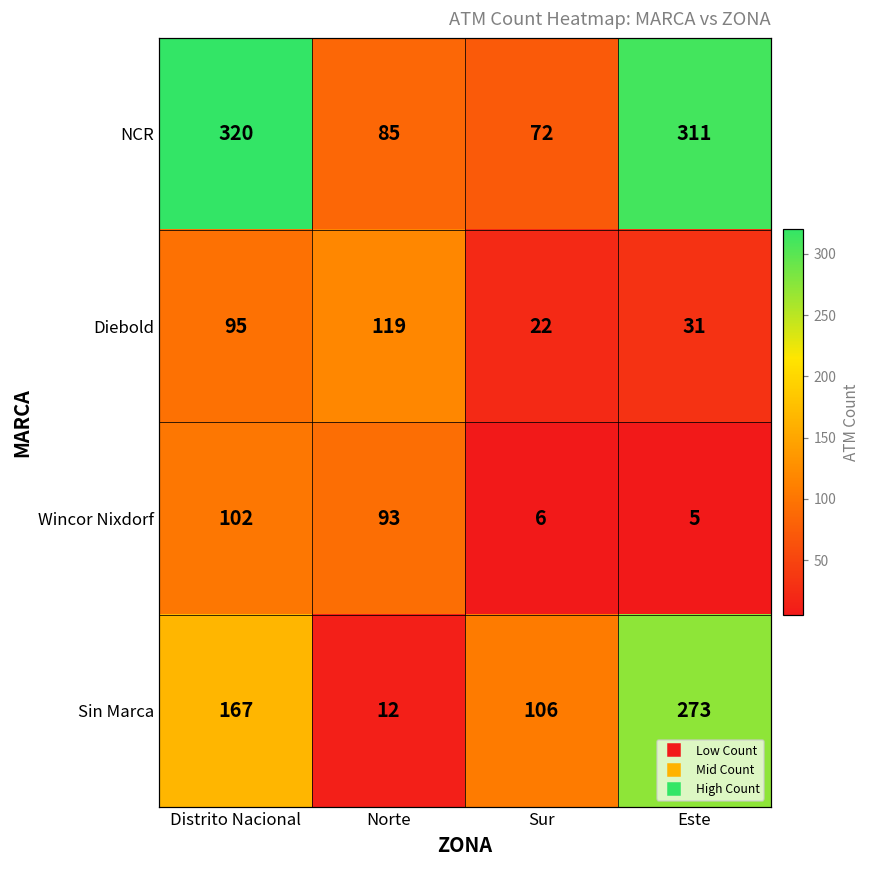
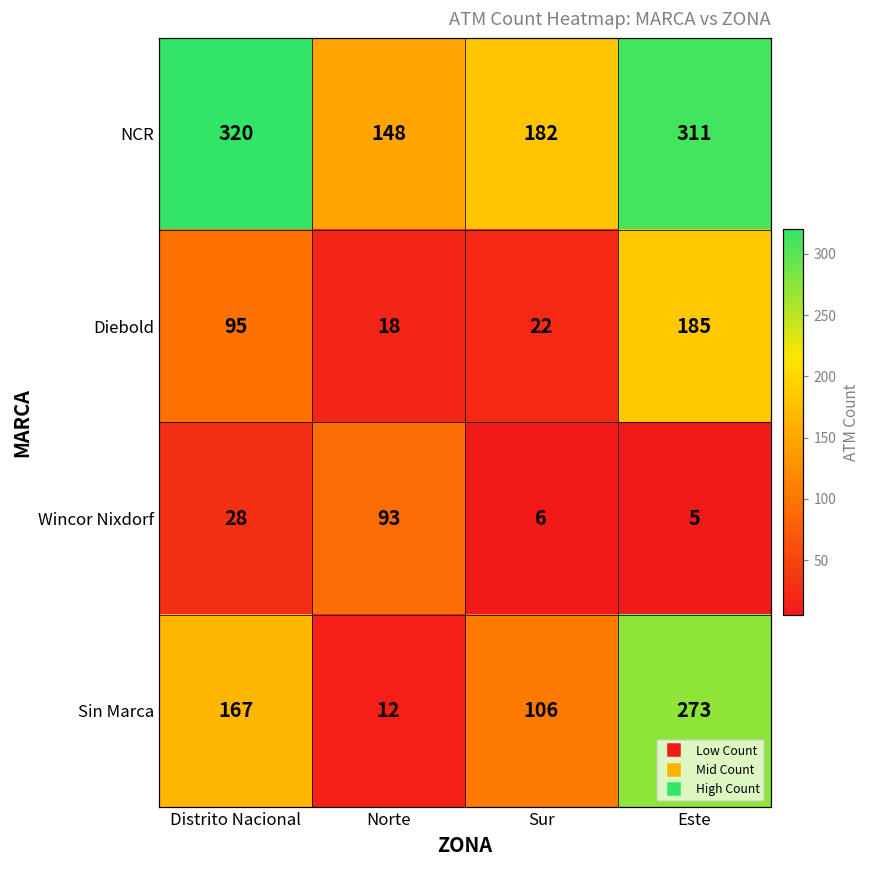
  {
    "NCR": {
      "Distrito Nacional": 320,
-     "Norte": 85,
-     "Sur": 72,
+     "Norte": 148,
+     "Sur": 182,
      "Este": 311
    },
    "Diebold": {
      "Distrito Nacional": 95,
-     "Norte": 119,
+     "Norte": 18,
      "Sur": 22,
-     "Este": 31
+     "Este": 185
    },
    "Wincor Nixdorf": {
-     "Distrito Nacional": 102,
+     "Distrito Nacional": 28,
      "Norte": 93,
      "Sur": 6,
      "Este": 5
    },
    "Sin Marca": {
      "Distrito Nacional": 167,
      "Norte": 12,
      "Sur": 106,
      "Este": 273
    }
  }
